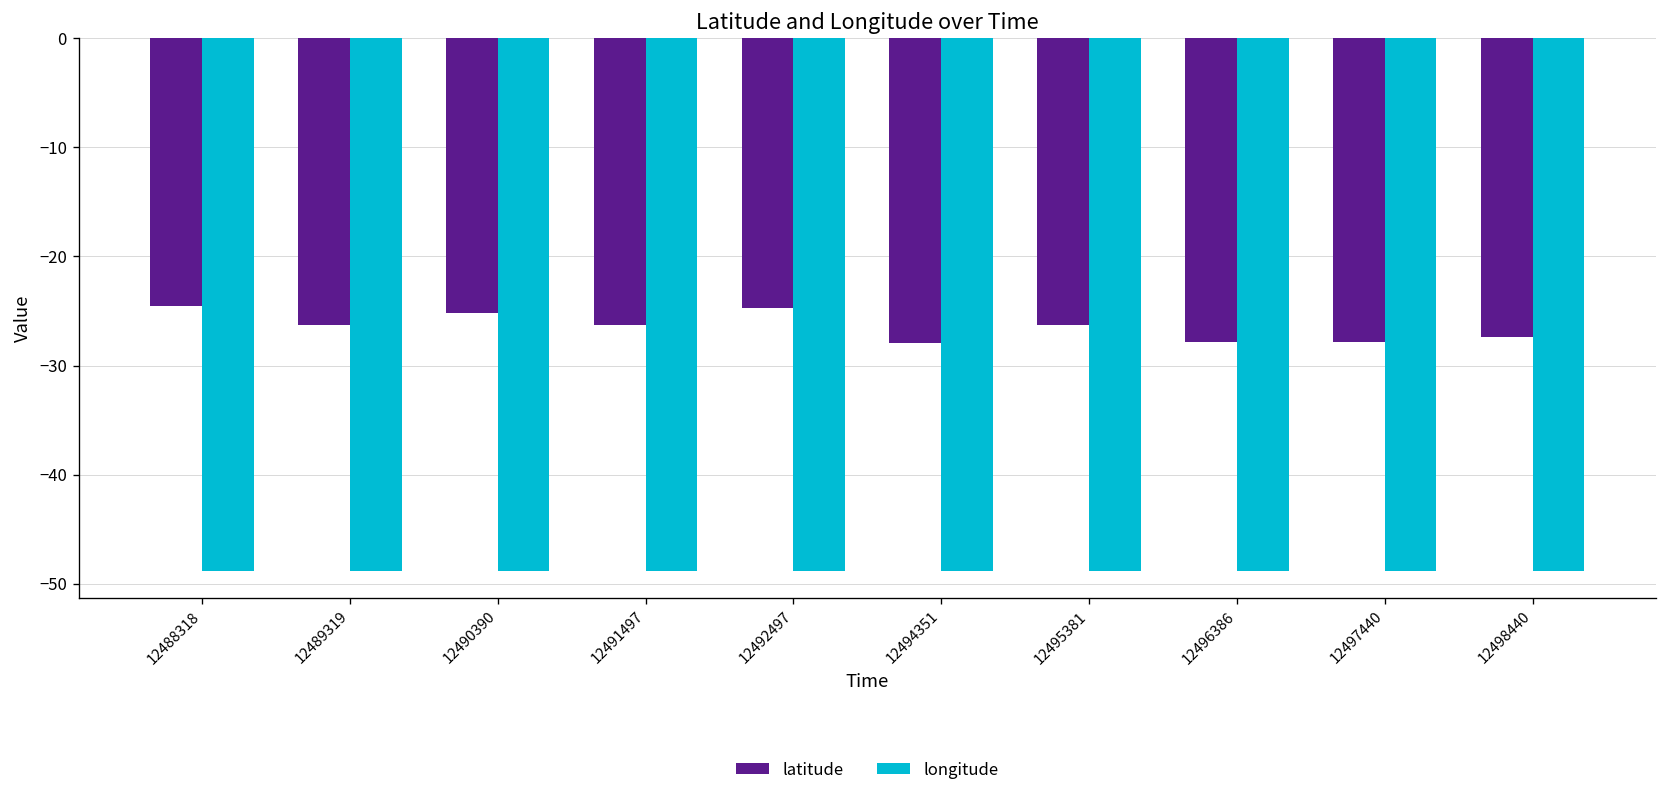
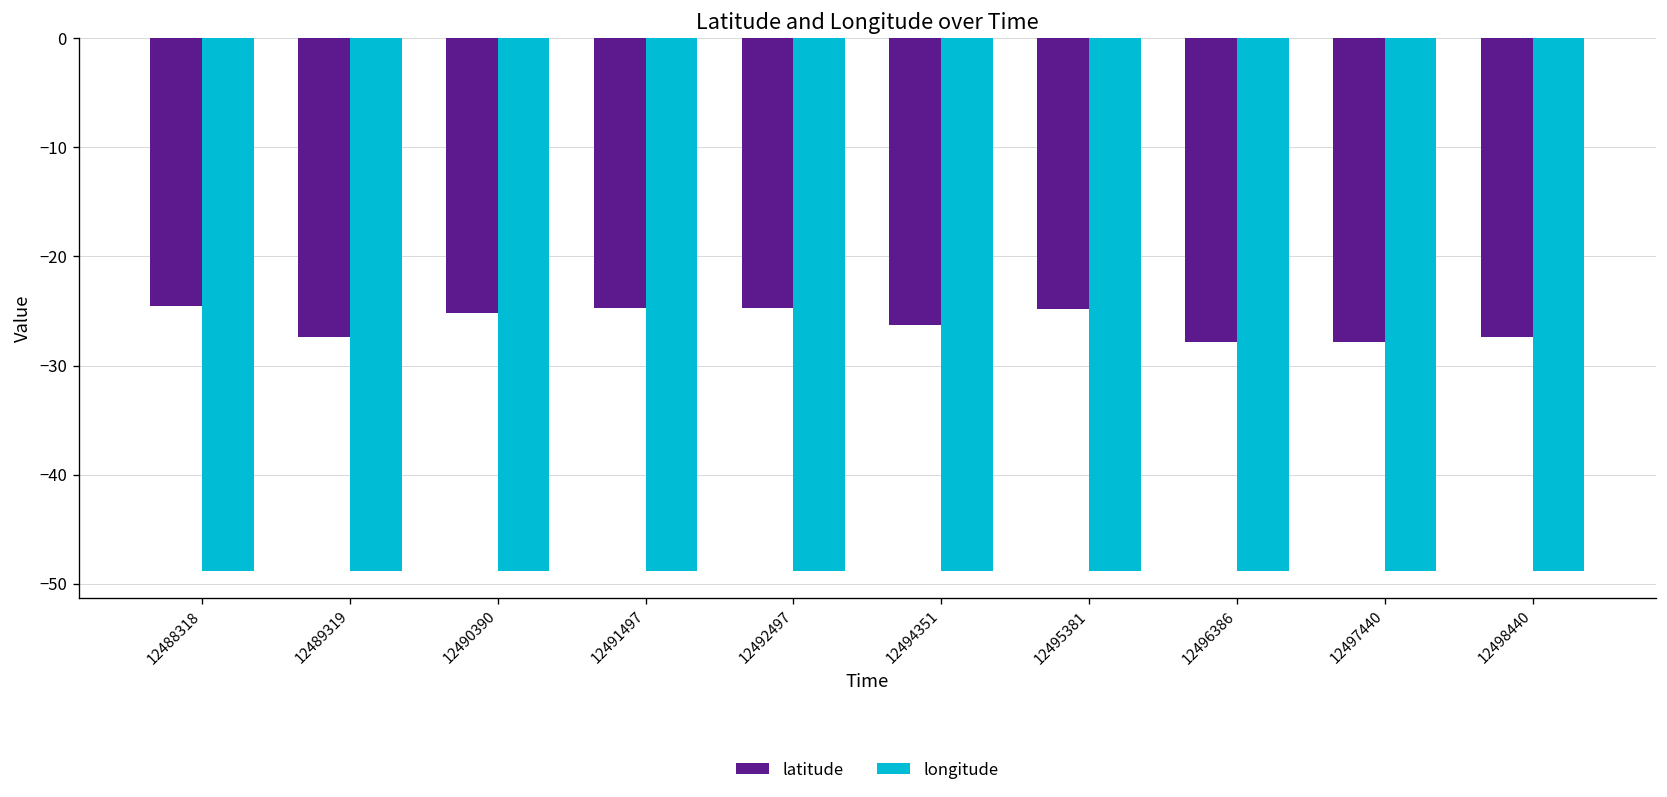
  {
    "latitude": {
      "12488318": -25,
-     "12489319": -26,
+     "12489319": -27,
      "12490390": -25,
-     "12491497": -26,
+     "12491497": -25,
      "12492497": -25,
-     "12494351": -28,
-     "12495381": -26,
+     "12494351": -26,
+     "12495381": -25,
      "12496386": -28,
      "12497440": -28,
      "12498440": -27
    },
    "longitude": {
      "12488318": -49,
      "12489319": -49,
      "12490390": -49,
      "12491497": -49,
      "12492497": -49,
      "12494351": -49,
      "12495381": -49,
      "12496386": -49,
      "12497440": -49,
      "12498440": -49
    }
  }
